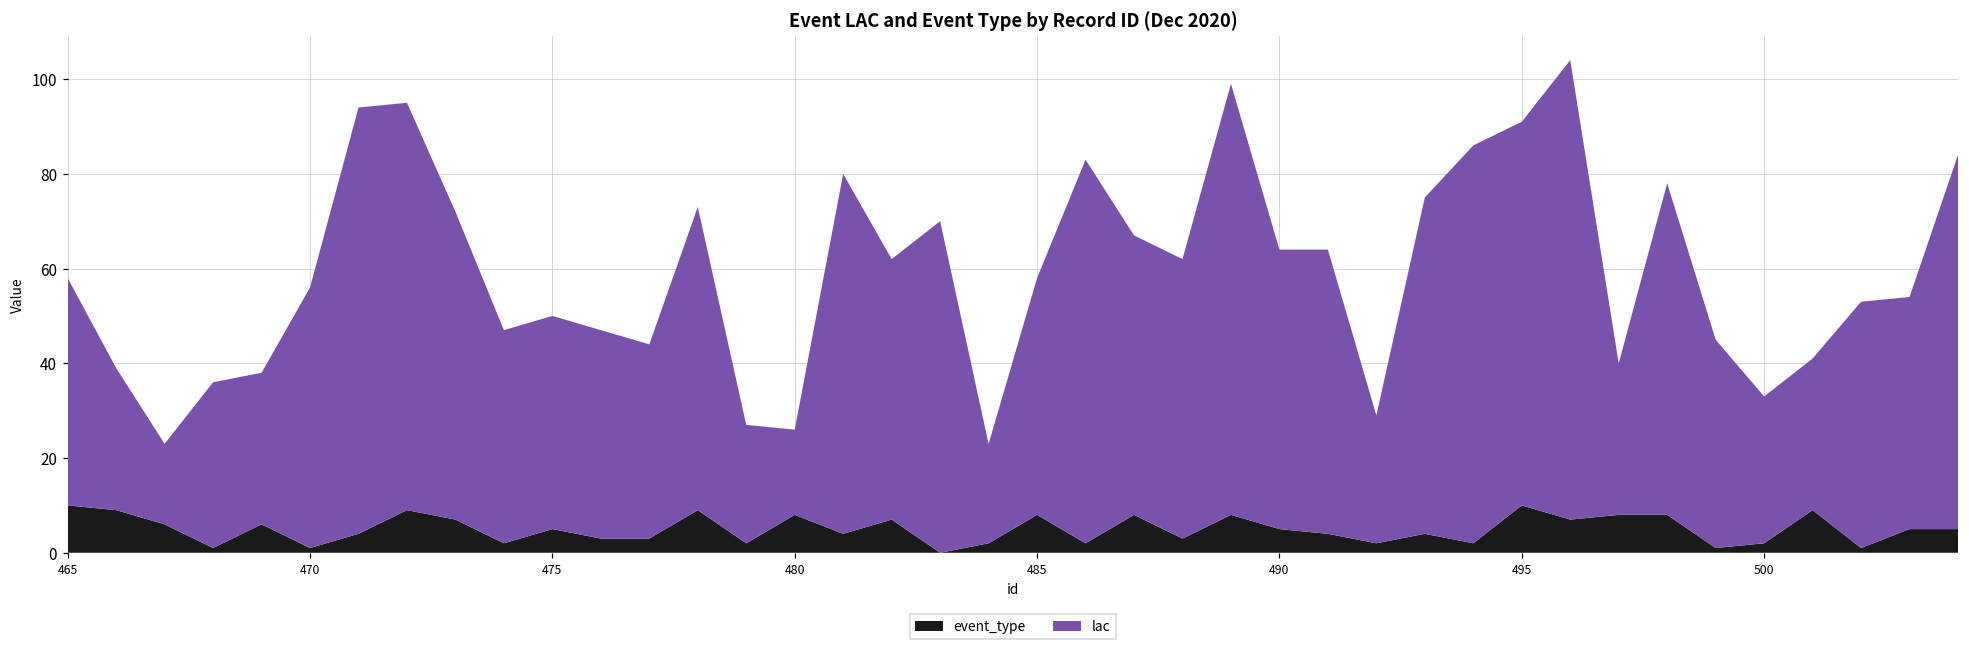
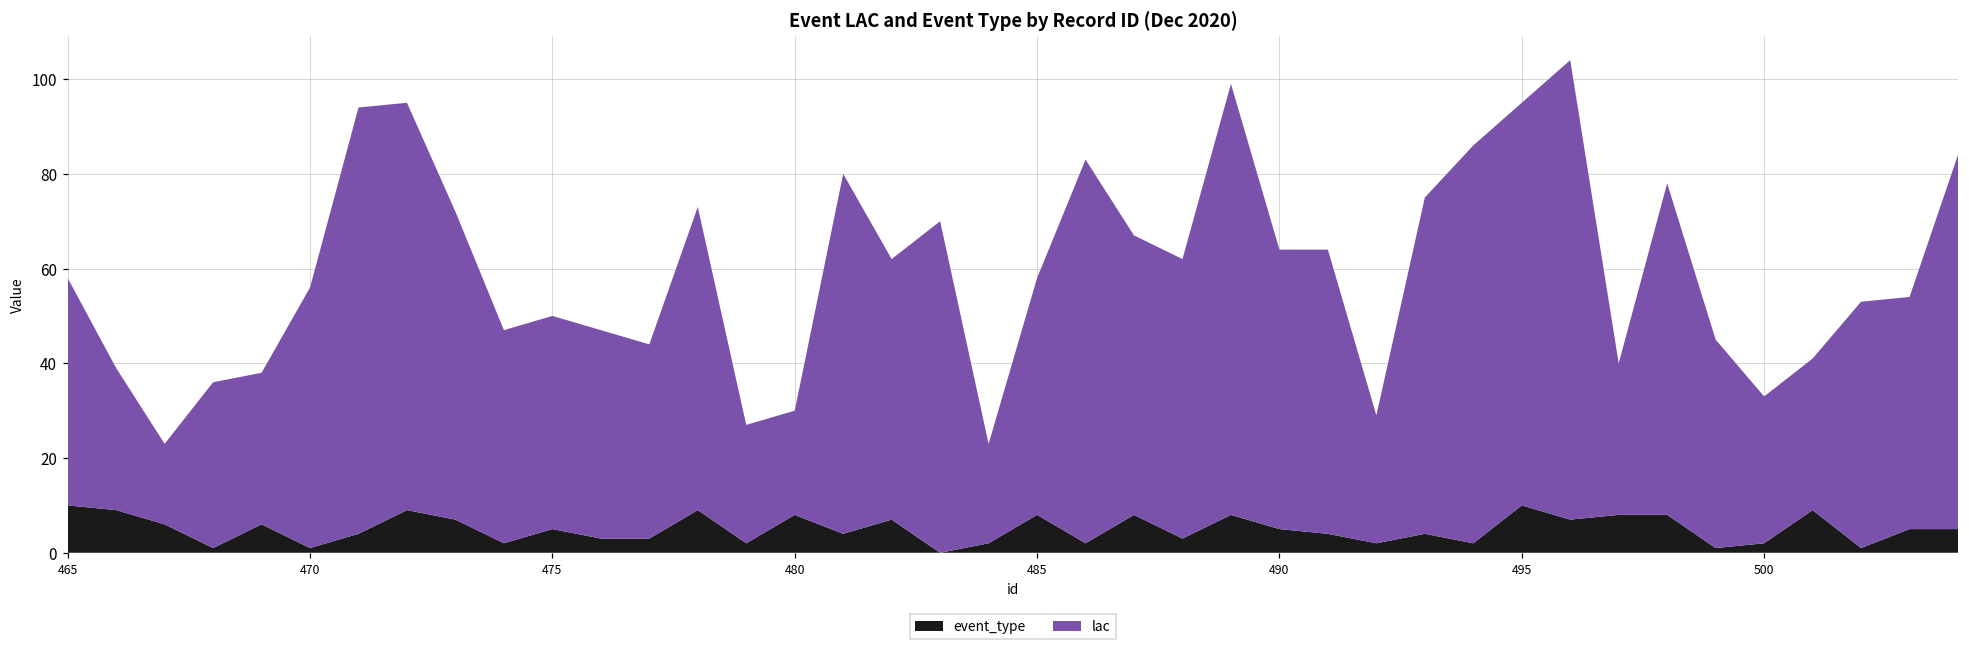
  {
    "lac": {
      "465": 48,
      "470": 55,
      "475": 45,
-     "480": 18,
+     "480": 22,
      "485": 50,
      "490": 59,
-     "495": 81,
+     "495": 85,
      "500": 31
    }
  }
